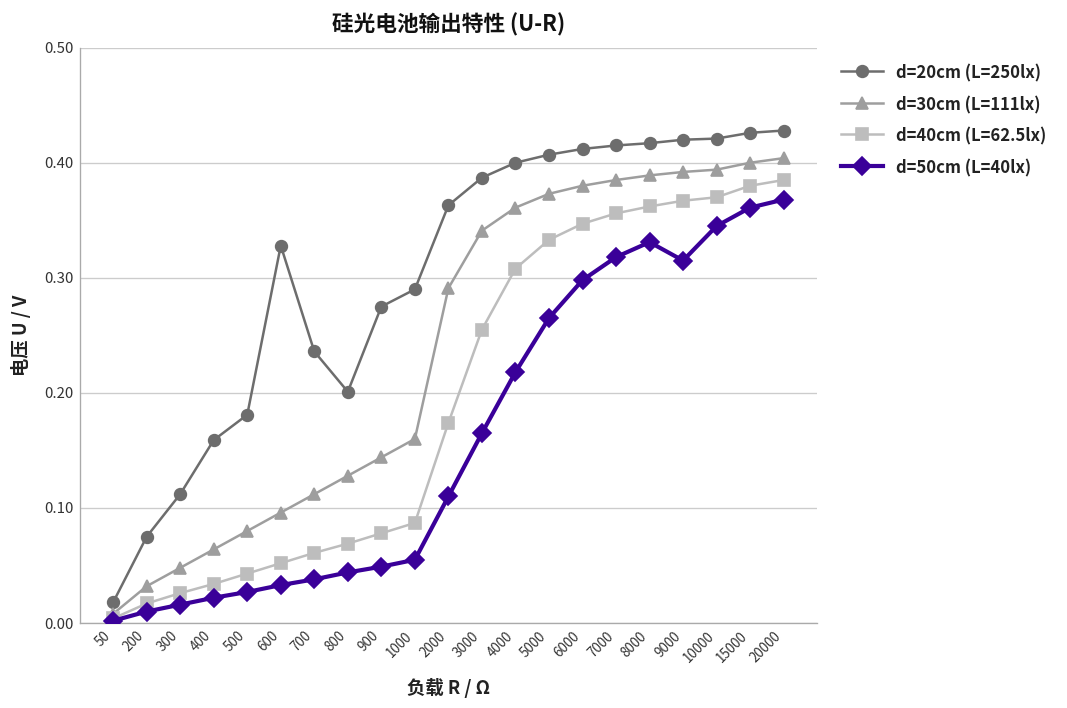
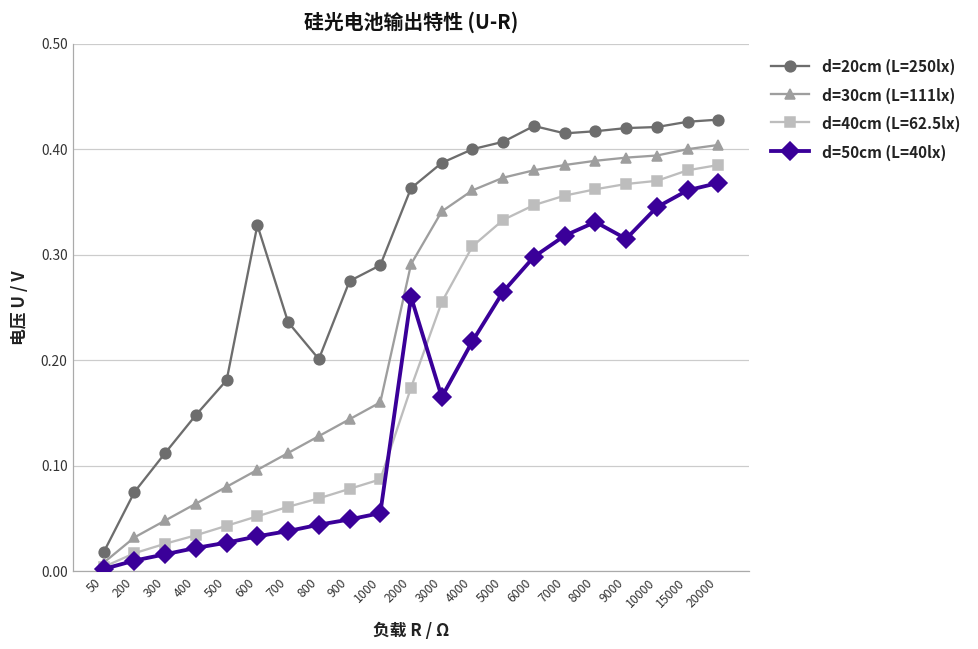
  {
    "d=20cm (L=250lx)": {
      "50": 0.02,
      "200": 0.08,
      "300": 0.11,
-     "400": 0.16,
+     "400": 0.15,
      "500": 0.18,
      "600": 0.33,
      "700": 0.24,
      "800": 0.20,
      "900": 0.28,
      "1000": 0.29,
      "2000": 0.36,
      "3000": 0.39,
      "4000": 0.40,
      "5000": 0.41,
-     "6000": 0.41,
+     "6000": 0.42,
      "7000": 0.42,
      "8000": 0.42,
      "9000": 0.42,
      "10000": 0.42,
      "15000": 0.43,
      "20000": 0.43
    },
    "d=50cm (L=40lx)": {
      "200": 0.01,
      "300": 0.02,
      "400": 0.02,
      "500": 0.03,
      "600": 0.03,
      "700": 0.04,
      "800": 0.04,
      "900": 0.05,
      "1000": 0.06,
-     "2000": 0.11,
+     "2000": 0.26,
      "3000": 0.17,
      "4000": 0.22,
      "5000": 0.27,
      "6000": 0.30,
      "7000": 0.32,
      "8000": 0.33,
      "9000": 0.32,
      "10000": 0.35,
      "15000": 0.36,
      "20000": 0.37
    }
  }
